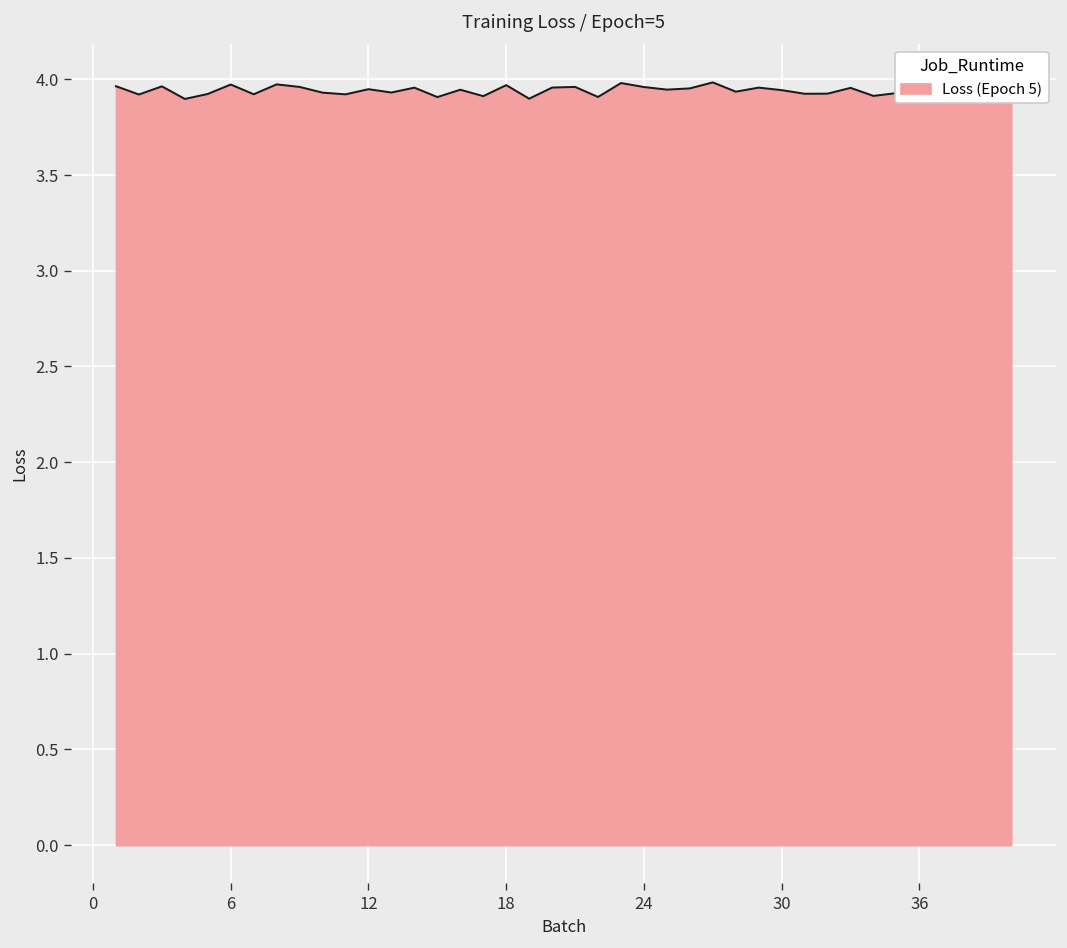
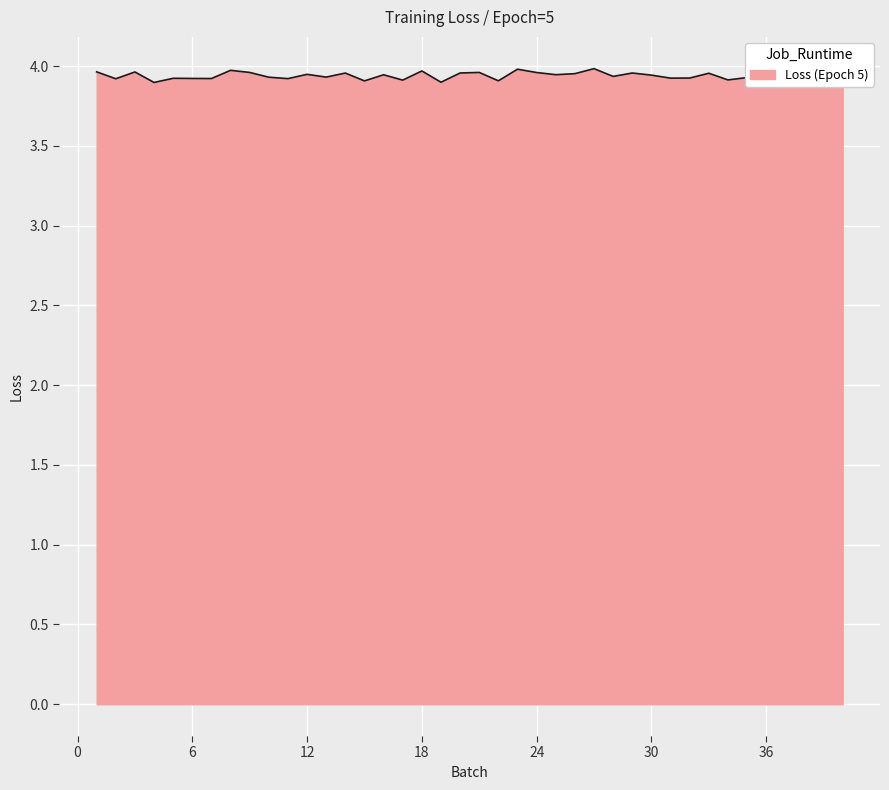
  {
-   "6": 3.97,
+   "6": 3.92,
    "12": 3.95,
    "18": 3.97,
    "24": 3.96,
    "30": 3.94
  }
